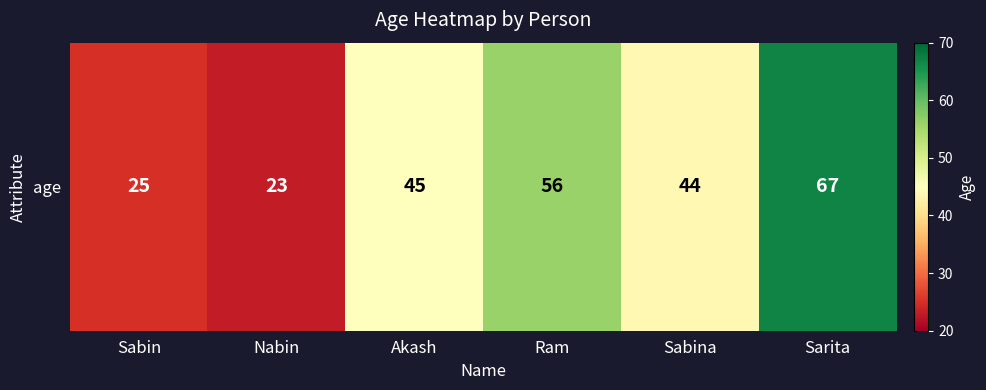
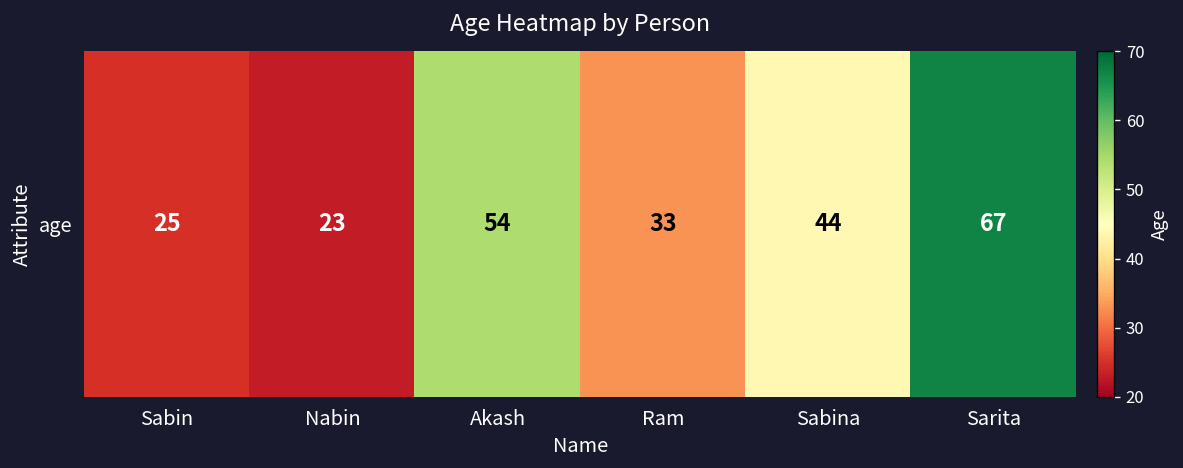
  {
    "age": {
      "Sabin": 25,
      "Nabin": 23,
-     "Akash": 45,
-     "Ram": 56,
+     "Akash": 54,
+     "Ram": 33,
      "Sabina": 44,
      "Sarita": 67
    }
  }
